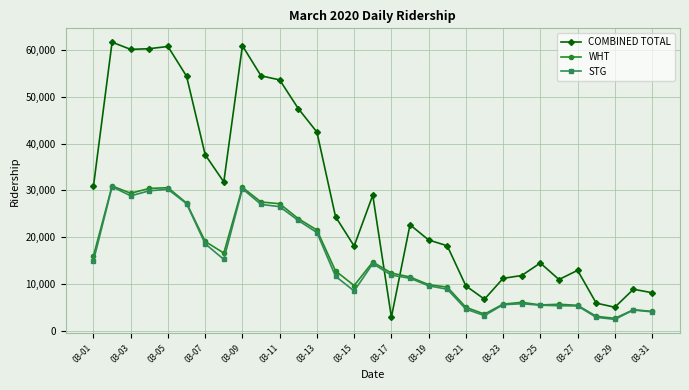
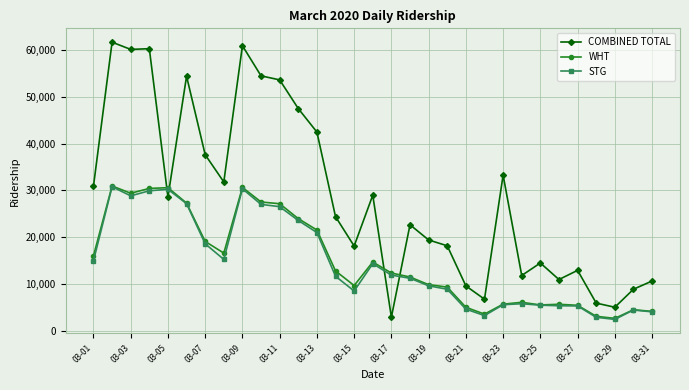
  {
    "COMBINED TOTAL": {
      "03-01": "31,000",
      "03-03": "60,000",
-     "03-05": "61,000",
+     "03-05": "29,000",
      "03-07": "38,000",
      "03-09": "61,000",
      "03-11": "54,000",
      "03-13": "43,000",
      "03-15": "18,000",
      "03-17": "3,000",
      "03-19": "19,000",
      "03-21": "10,000",
-     "03-23": "11,000",
+     "03-23": "33,000",
      "03-25": "14,000",
      "03-27": "13,000",
      "03-29": "5,000",
-     "03-31": "8,000"
+     "03-31": "11,000"
    }
  }
